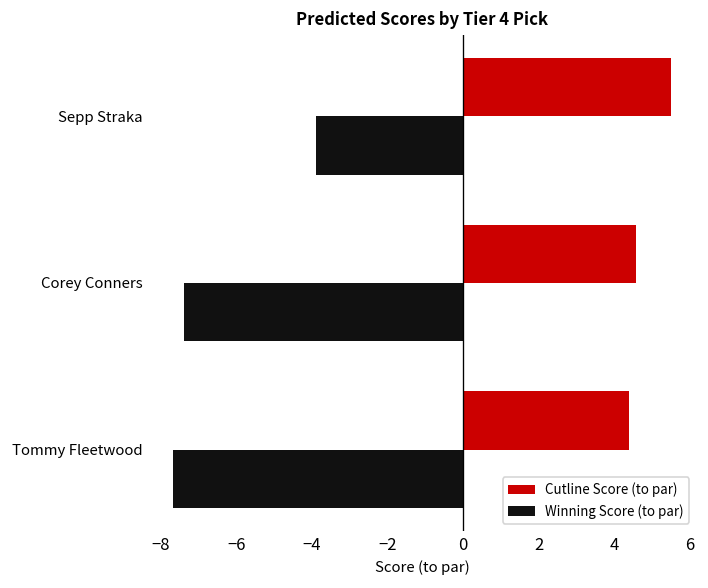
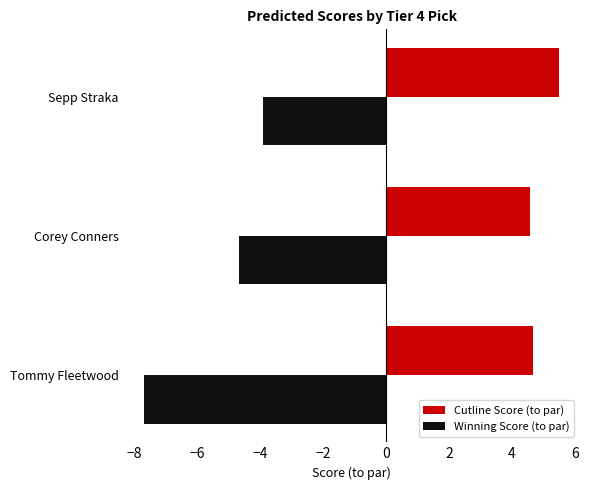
  {
    "Cutline Score (to par)": {
      "Sepp Straka": 5.5,
      "Corey Conners": 4.6,
-     "Tommy Fleetwood": 4.4
+     "Tommy Fleetwood": 4.7
    },
    "Winning Score (to par)": {
      "Sepp Straka": -3.9,
-     "Corey Conners": -7.4,
+     "Corey Conners": -4.7,
      "Tommy Fleetwood": -7.7
    }
  }
